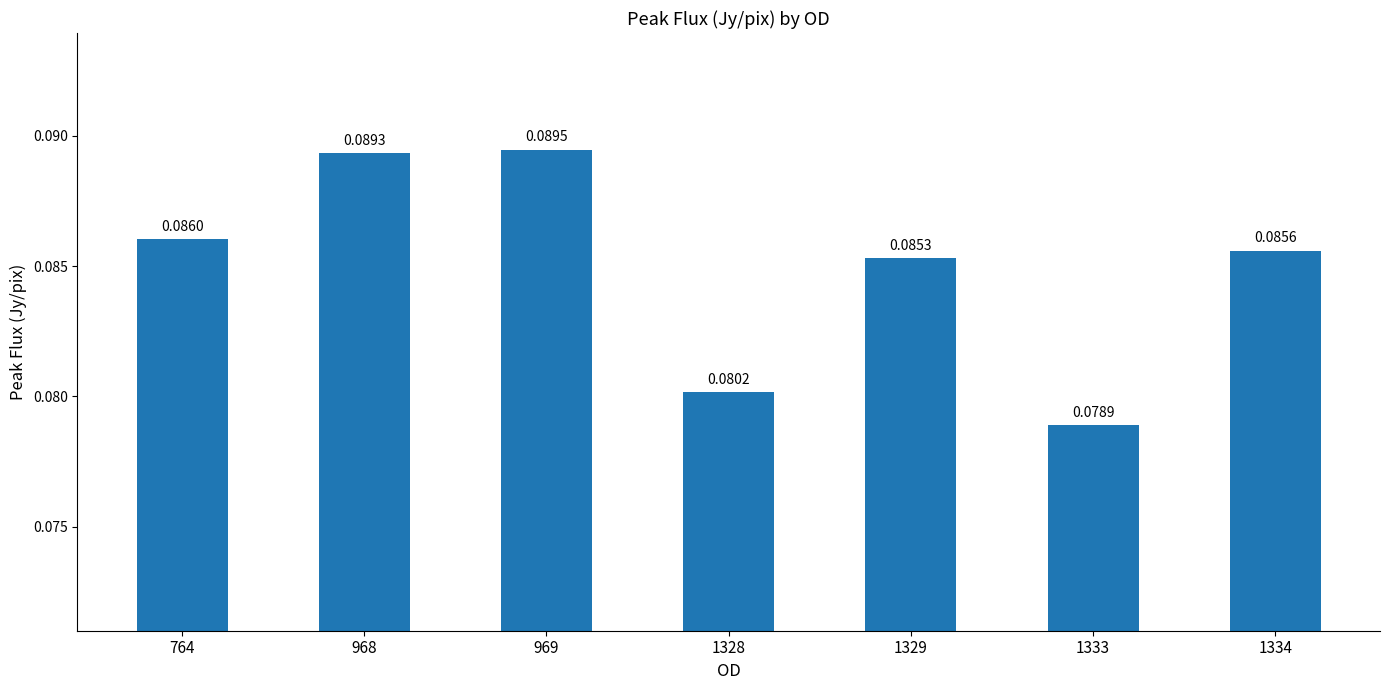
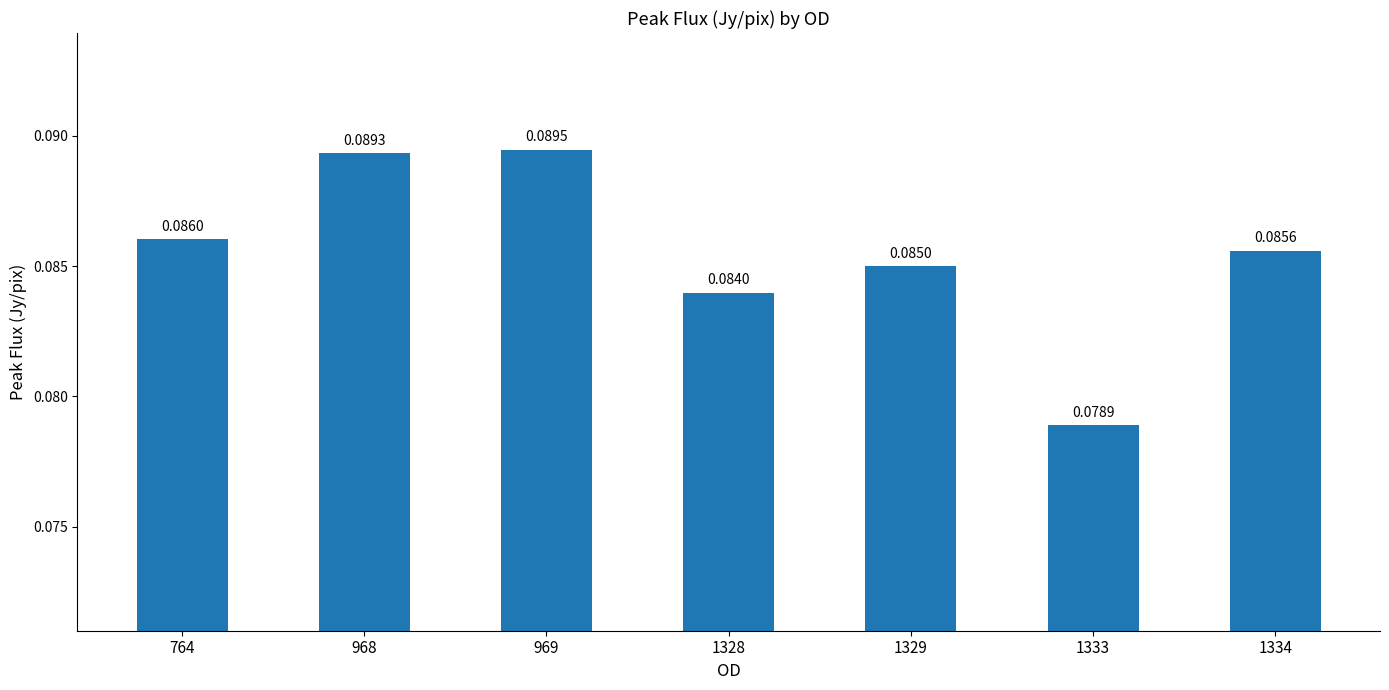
  {
    "764": 0.0860,
    "968": 0.0893,
    "969": 0.0895,
-   "1328": 0.0802,
-   "1329": 0.0853,
+   "1328": 0.0840,
+   "1329": 0.0850,
    "1333": 0.0789,
    "1334": 0.0856
  }
